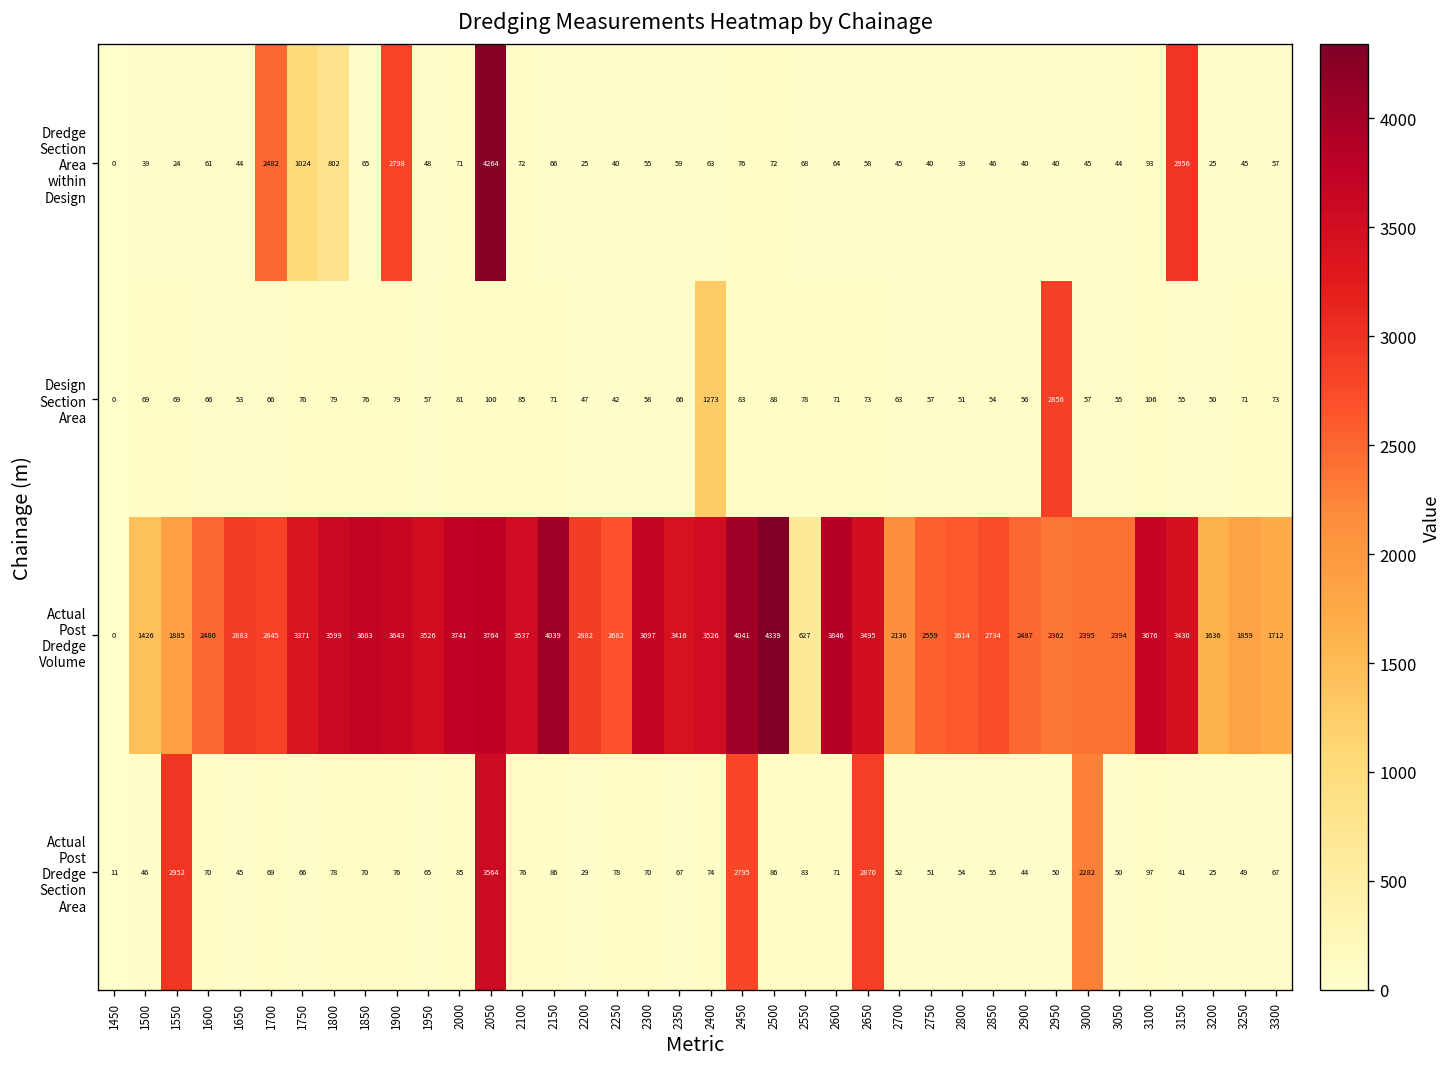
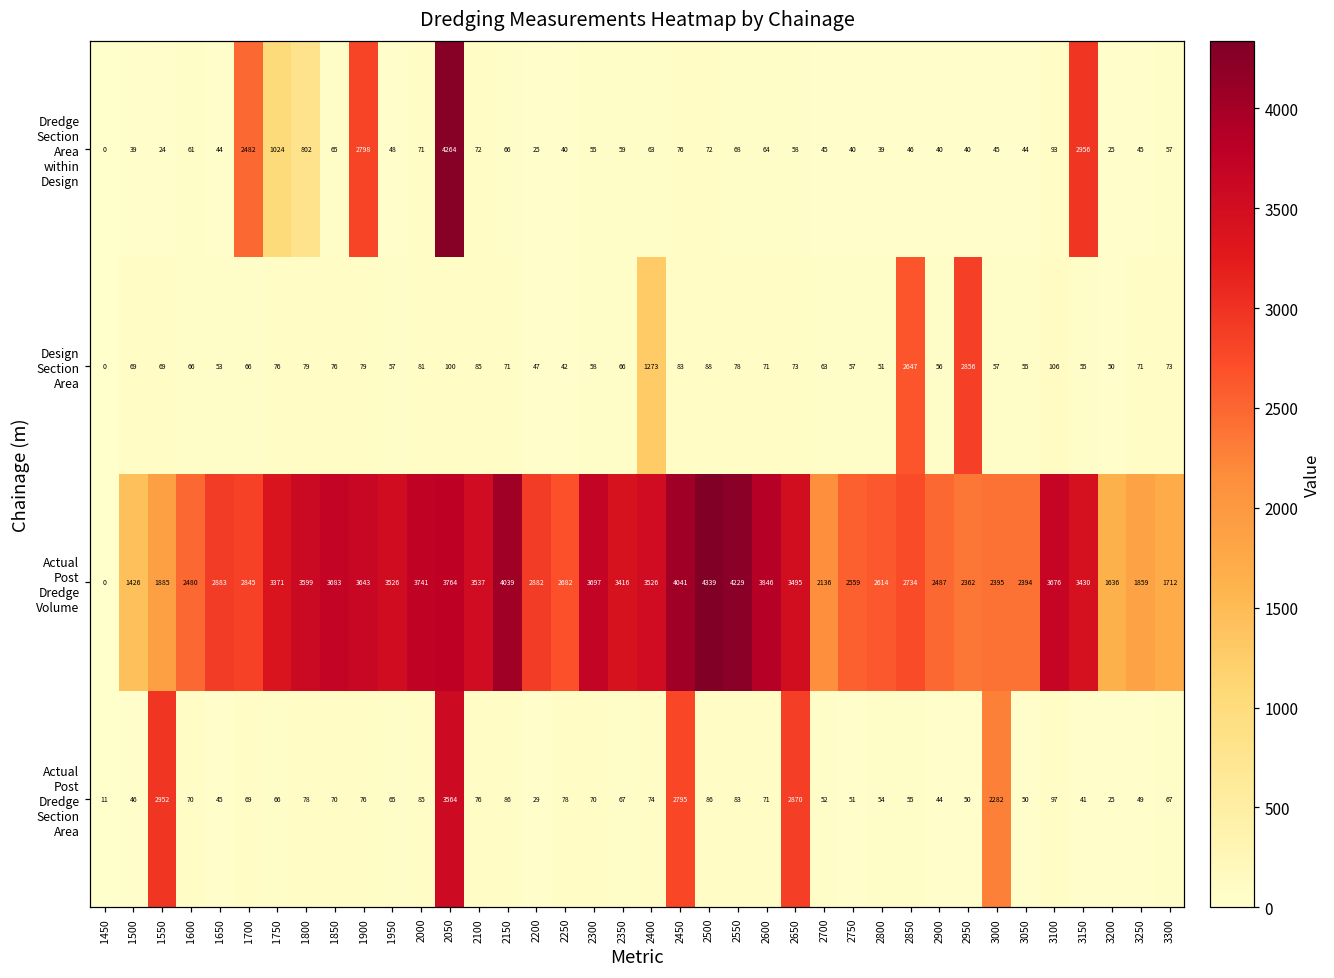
  {
    "Dredge Section Area within Design": {
      "1450": 0,
      "1500": 39,
      "1550": 24,
      "1600": 61,
      "1650": 44,
      "1700": 2482,
      "1750": 1024,
      "1800": 802,
      "1850": 65,
      "1900": 2798,
      "1950": 48,
      "2000": 71,
      "2050": 4264,
      "2100": 72,
      "2150": 66,
      "2200": 25,
      "2250": 40,
      "2300": 55,
      "2350": 59,
      "2400": 63,
      "2450": 76,
      "2500": 72,
      "2550": 68,
      "2600": 64,
      "2650": 58,
      "2700": 45,
      "2750": 40,
      "2800": 39,
      "2850": 46,
      "2900": 40,
      "2950": 40,
      "3000": 45,
      "3050": 44,
      "3100": 93,
      "3150": 2956,
      "3200": 25,
      "3250": 45,
      "3300": 57
    },
    "Design Section Area": {
      "1450": 0,
      "1500": 69,
      "1550": 69,
      "1600": 66,
      "1650": 53,
      "1700": 66,
      "1750": 76,
      "1800": 79,
      "1850": 76,
      "1900": 79,
      "1950": 57,
      "2000": 81,
      "2050": 100,
      "2100": 85,
      "2150": 71,
      "2200": 47,
      "2250": 42,
      "2300": 58,
      "2350": 66,
      "2400": 1273,
      "2450": 83,
      "2500": 88,
      "2550": 78,
      "2600": 71,
      "2650": 73,
      "2700": 63,
      "2750": 57,
      "2800": 51,
-     "2850": 54,
+     "2850": 2647,
      "2900": 56,
      "2950": 2856,
      "3000": 57,
      "3050": 55,
      "3100": 106,
      "3150": 55,
      "3200": 50,
      "3250": 71,
      "3300": 73
    },
    "Actual Post Dredge Volume": {
      "1450": 0,
      "1500": 1426,
      "1550": 1885,
      "1600": 2480,
      "1650": 2883,
      "1700": 2845,
      "1750": 3371,
      "1800": 3599,
      "1850": 3683,
      "1900": 3643,
      "1950": 3526,
      "2000": 3741,
      "2050": 3764,
      "2100": 3537,
      "2150": 4039,
      "2200": 2882,
      "2250": 2682,
      "2300": 3697,
      "2350": 3416,
      "2400": 3526,
      "2450": 4041,
      "2500": 4339,
-     "2550": 627,
+     "2550": 4229,
      "2600": 3846,
      "2650": 3495,
      "2700": 2136,
      "2750": 2559,
      "2800": 2614,
      "2850": 2734,
      "2900": 2487,
      "2950": 2362,
      "3000": 2395,
      "3050": 2394,
      "3100": 3676,
      "3150": 3430,
      "3200": 1636,
      "3250": 1859,
      "3300": 1712
    },
    "Actual Post Dredge Section Area": {
      "1450": 11,
      "1500": 46,
      "1550": 2952,
      "1600": 70,
      "1650": 45,
      "1700": 69,
      "1750": 66,
      "1800": 78,
      "1850": 70,
      "1900": 76,
      "1950": 65,
      "2000": 85,
      "2050": 3564,
      "2100": 76,
      "2150": 86,
      "2200": 29,
      "2250": 78,
      "2300": 70,
      "2350": 67,
      "2400": 74,
      "2450": 2795,
      "2500": 86,
      "2550": 83,
      "2600": 71,
      "2650": 2870,
      "2700": 52,
      "2750": 51,
      "2800": 54,
      "2850": 55,
      "2900": 44,
      "2950": 50,
      "3000": 2282,
      "3050": 50,
      "3100": 97,
      "3150": 41,
      "3200": 25,
      "3250": 49,
      "3300": 67
    }
  }
